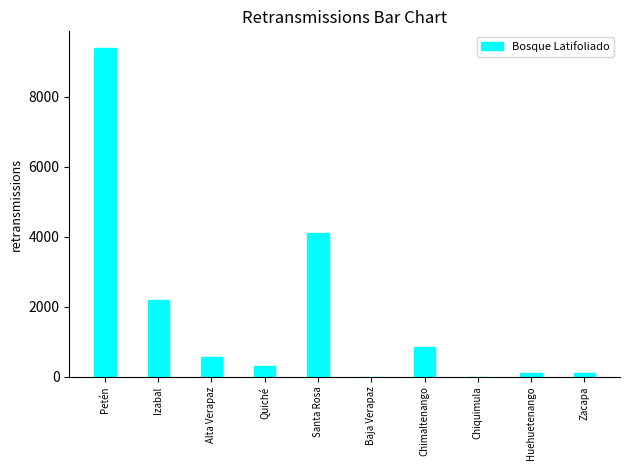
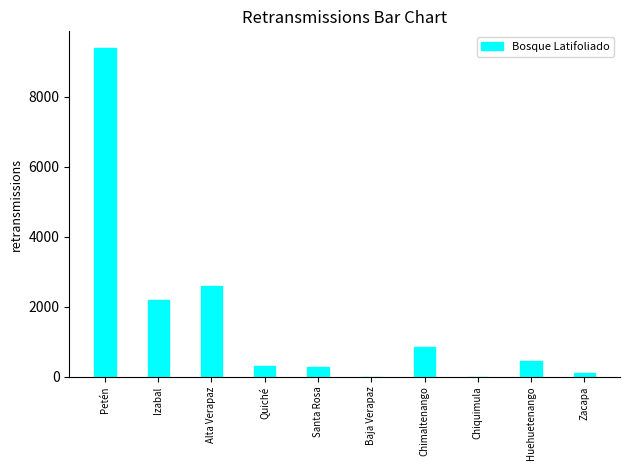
  {
    "Petén": 9400,
    "Izabal": 2200,
-   "Alta Verapaz": 600,
+   "Alta Verapaz": 2600,
    "Quiché": 300,
-   "Santa Rosa": 4100,
+   "Santa Rosa": 300,
    "Baja Verapaz": 0,
    "Chimaltenango": 800,
    "Chiquimula": 0,
-   "Huehuetenango": 100,
+   "Huehuetenango": 400,
    "Zacapa": 100
  }
